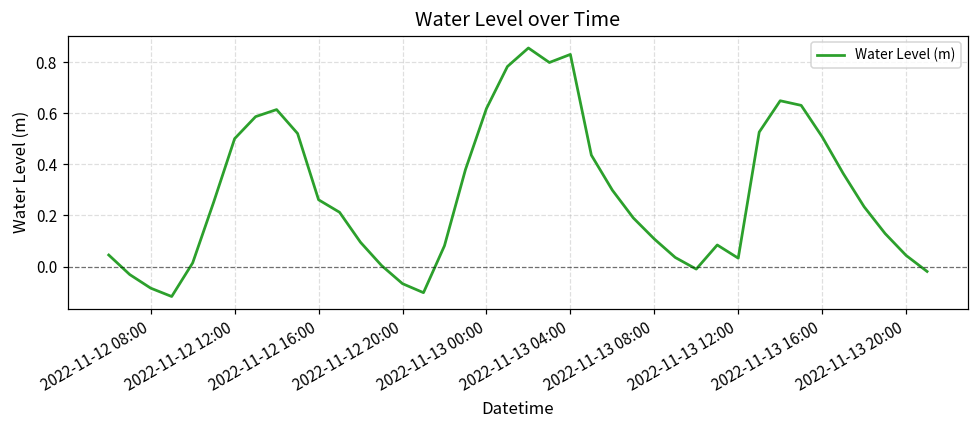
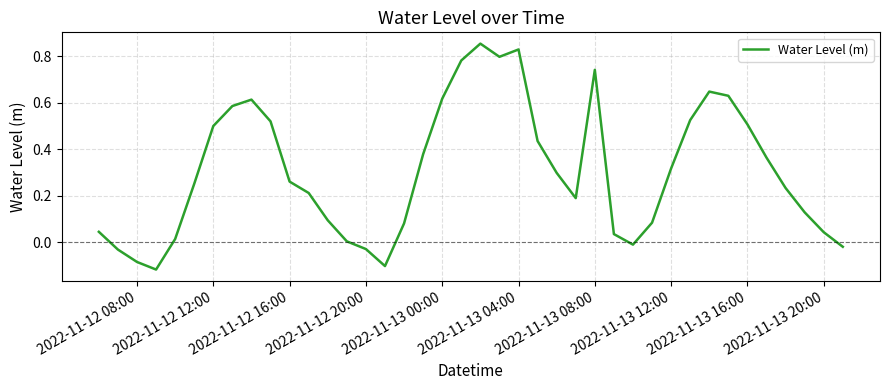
  {
    "2022-11-12 08:00": -0.08,
    "2022-11-12 12:00": 0.50,
    "2022-11-12 16:00": 0.26,
-   "2022-11-12 20:00": -0.07,
+   "2022-11-12 20:00": -0.03,
    "2022-11-13 00:00": 0.62,
    "2022-11-13 04:00": 0.83,
-   "2022-11-13 08:00": 0.11,
-   "2022-11-13 12:00": 0.03,
+   "2022-11-13 08:00": 0.74,
+   "2022-11-13 12:00": 0.32,
    "2022-11-13 16:00": 0.51,
    "2022-11-13 20:00": 0.04
  }
